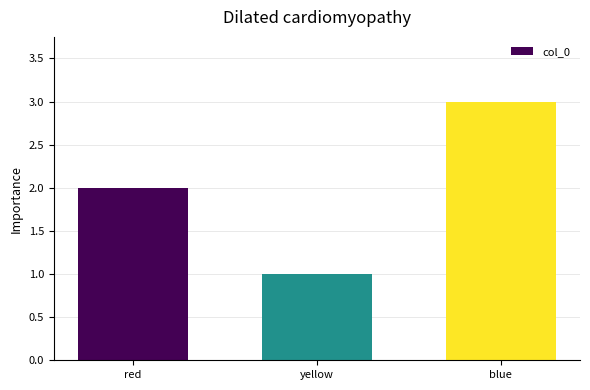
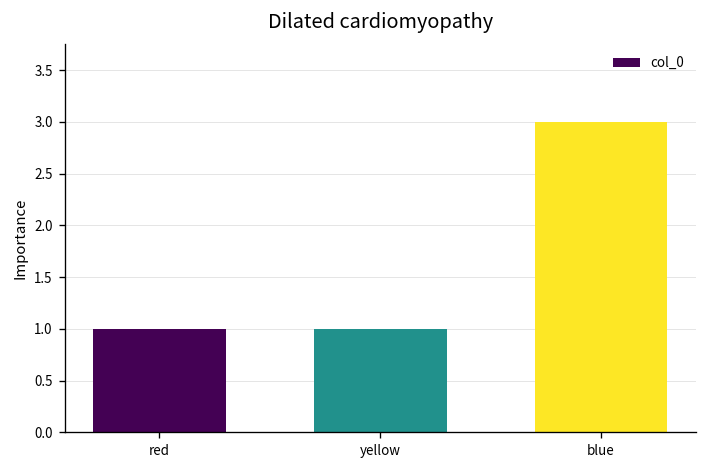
  {
-   "red": 2,
+   "red": 1,
    "yellow": 1,
    "blue": 3
  }
